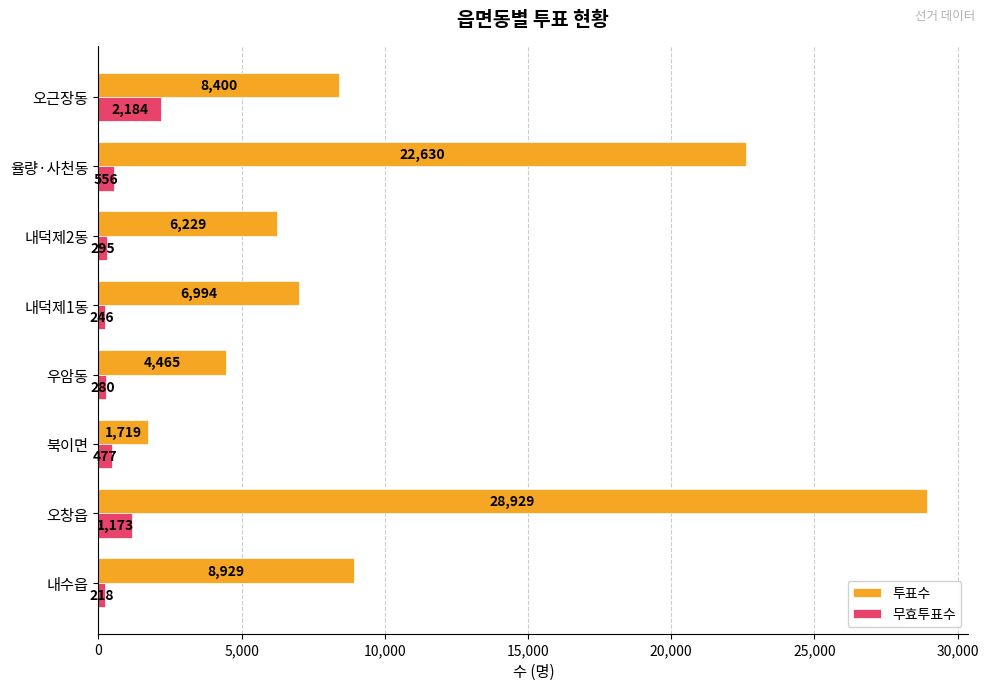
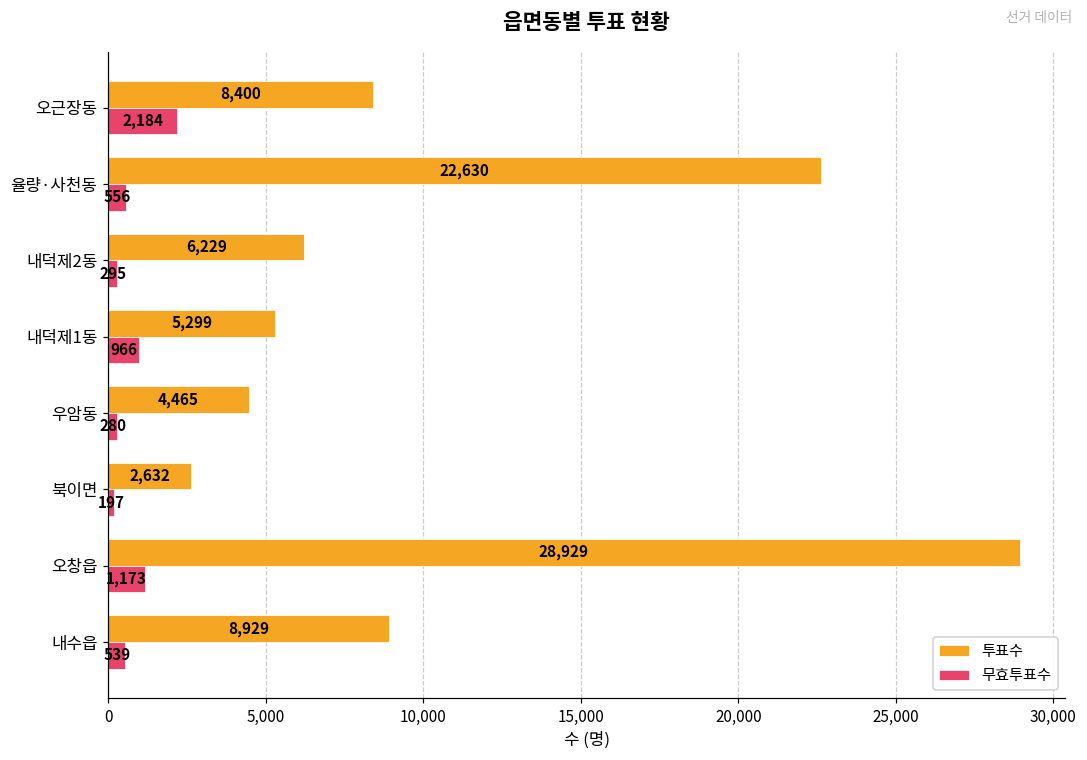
  {
    "투표수": {
      "오근장동": "8,400",
      "율량·사천동": "22,630",
      "내덕제2동": "6,229",
-     "내덕제1동": "6,994",
+     "내덕제1동": "5,299",
      "우암동": "4,465",
-     "북이면": "1,719",
+     "북이면": "2,632",
      "오창읍": "28,929",
      "내수읍": "8,929"
    },
    "무효투표수": {
      "오근장동": "2,184",
      "율량·사천동": "556",
      "내덕제2동": "295",
-     "내덕제1동": "246",
+     "내덕제1동": "966",
      "우암동": "280",
-     "북이면": "477",
+     "북이면": "197",
      "오창읍": "1,173",
-     "내수읍": "218"
+     "내수읍": "539"
    }
  }
